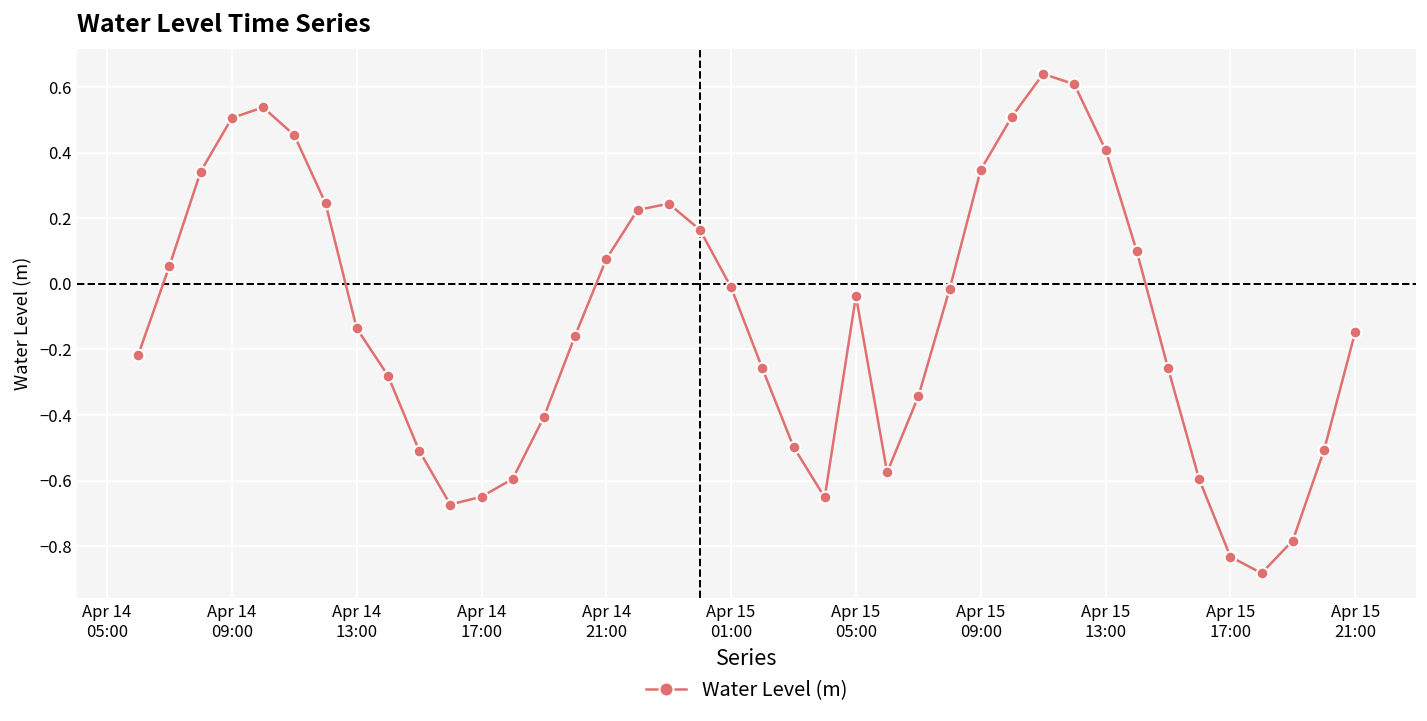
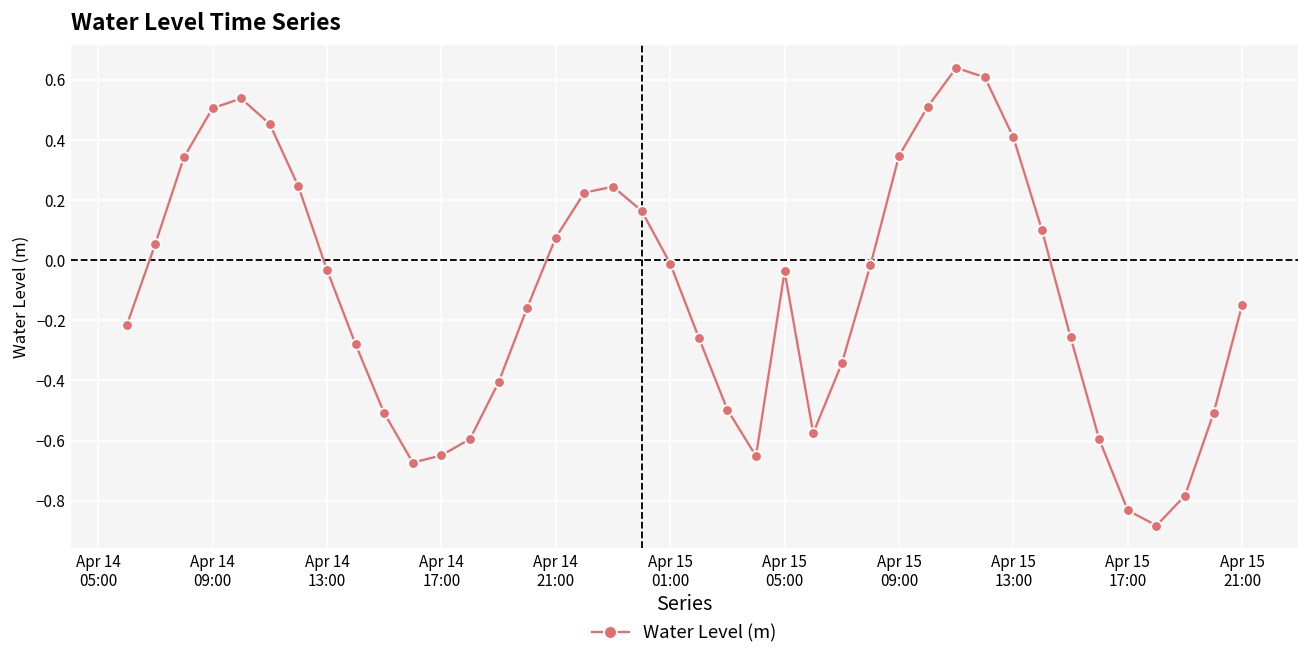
  {
    "Apr 14 09:00": 0.51,
-   "Apr 14 13:00": -0.14,
+   "Apr 14 13:00": -0.03,
    "Apr 14 17:00": -0.65,
    "Apr 14 21:00": 0.08,
    "Apr 15 01:00": -0.01,
    "Apr 15 05:00": -0.04,
    "Apr 15 09:00": 0.35,
    "Apr 15 13:00": 0.41,
    "Apr 15 17:00": -0.83,
    "Apr 15 21:00": -0.15
  }
